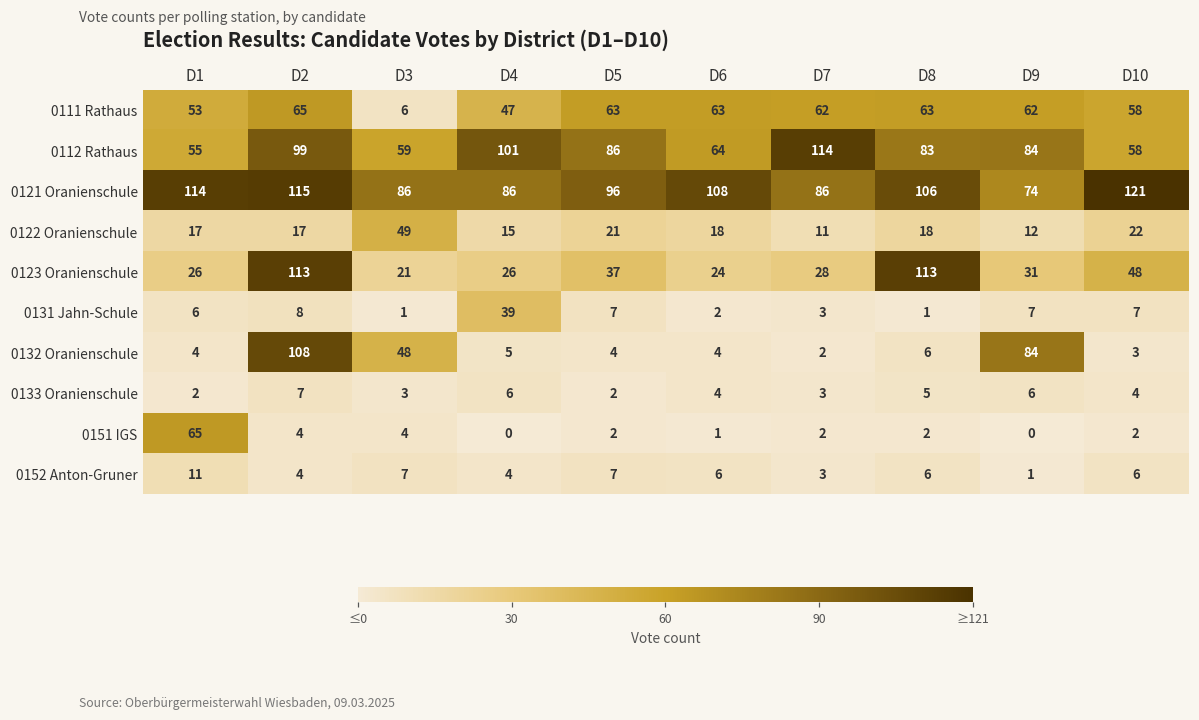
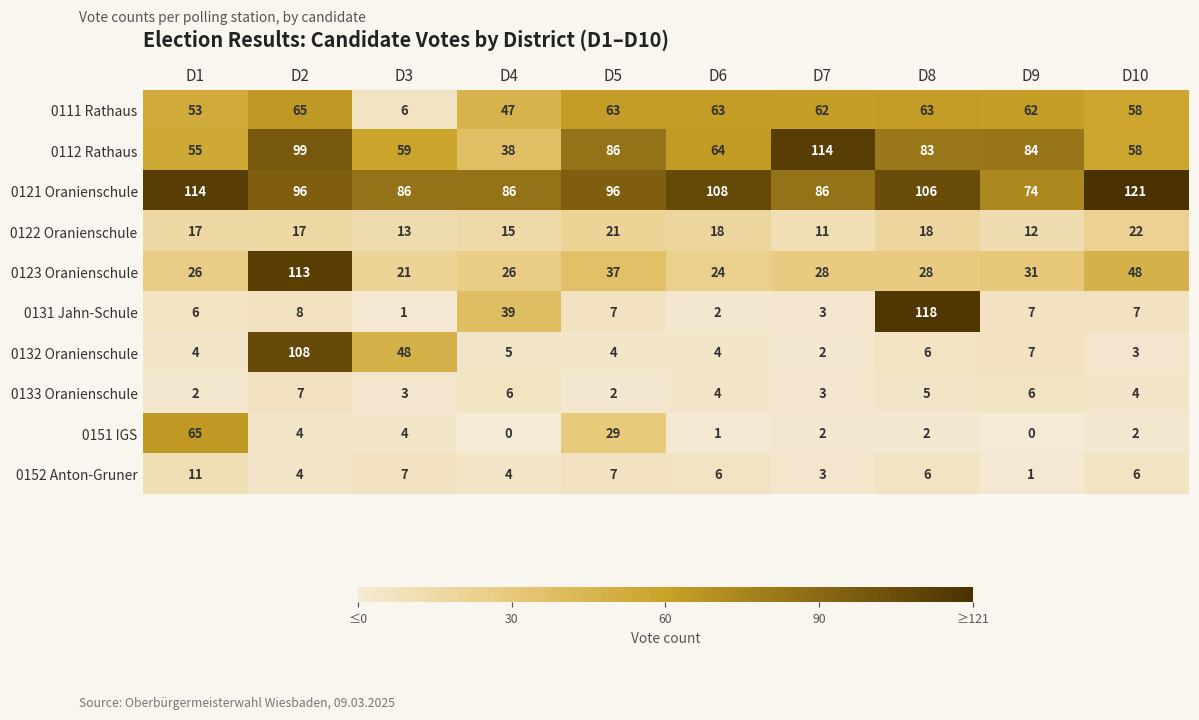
  {
    "0111 Rathaus": {
      "D1": 53,
      "D2": 65,
      "D3": 6,
      "D4": 47,
      "D5": 63,
      "D6": 63,
      "D7": 62,
      "D8": 63,
      "D9": 62,
      "D10": 58
    },
    "0112 Rathaus": {
      "D1": 55,
      "D2": 99,
      "D3": 59,
-     "D4": 101,
+     "D4": 38,
      "D5": 86,
      "D6": 64,
      "D7": 114,
      "D8": 83,
      "D9": 84,
      "D10": 58
    },
    "0121 Oranienschule": {
      "D1": 114,
-     "D2": 115,
+     "D2": 96,
      "D3": 86,
      "D4": 86,
      "D5": 96,
      "D6": 108,
      "D7": 86,
      "D8": 106,
      "D9": 74,
      "D10": 121
    },
    "0122 Oranienschule": {
      "D1": 17,
      "D2": 17,
-     "D3": 49,
+     "D3": 13,
      "D4": 15,
      "D5": 21,
      "D6": 18,
      "D7": 11,
      "D8": 18,
      "D9": 12,
      "D10": 22
    },
    "0123 Oranienschule": {
      "D1": 26,
      "D2": 113,
      "D3": 21,
      "D4": 26,
      "D5": 37,
      "D6": 24,
      "D7": 28,
-     "D8": 113,
+     "D8": 28,
      "D9": 31,
      "D10": 48
    },
    "0131 Jahn-Schule": {
      "D1": 6,
      "D2": 8,
      "D3": 1,
      "D4": 39,
      "D5": 7,
      "D6": 2,
      "D7": 3,
-     "D8": 1,
+     "D8": 118,
      "D9": 7,
      "D10": 7
    },
    "0132 Oranienschule": {
      "D1": 4,
      "D2": 108,
      "D3": 48,
      "D4": 5,
      "D5": 4,
      "D6": 4,
      "D7": 2,
      "D8": 6,
-     "D9": 84,
+     "D9": 7,
      "D10": 3
    },
    "0133 Oranienschule": {
      "D1": 2,
      "D2": 7,
      "D3": 3,
      "D4": 6,
      "D5": 2,
      "D6": 4,
      "D7": 3,
      "D8": 5,
      "D9": 6,
      "D10": 4
    },
    "0151 IGS": {
      "D1": 65,
      "D2": 4,
      "D3": 4,
      "D4": 0,
-     "D5": 2,
+     "D5": 29,
      "D6": 1,
      "D7": 2,
      "D8": 2,
      "D9": 0,
      "D10": 2
    },
    "0152 Anton-Gruner": {
      "D1": 11,
      "D2": 4,
      "D3": 7,
      "D4": 4,
      "D5": 7,
      "D6": 6,
      "D7": 3,
      "D8": 6,
      "D9": 1,
      "D10": 6
    }
  }
